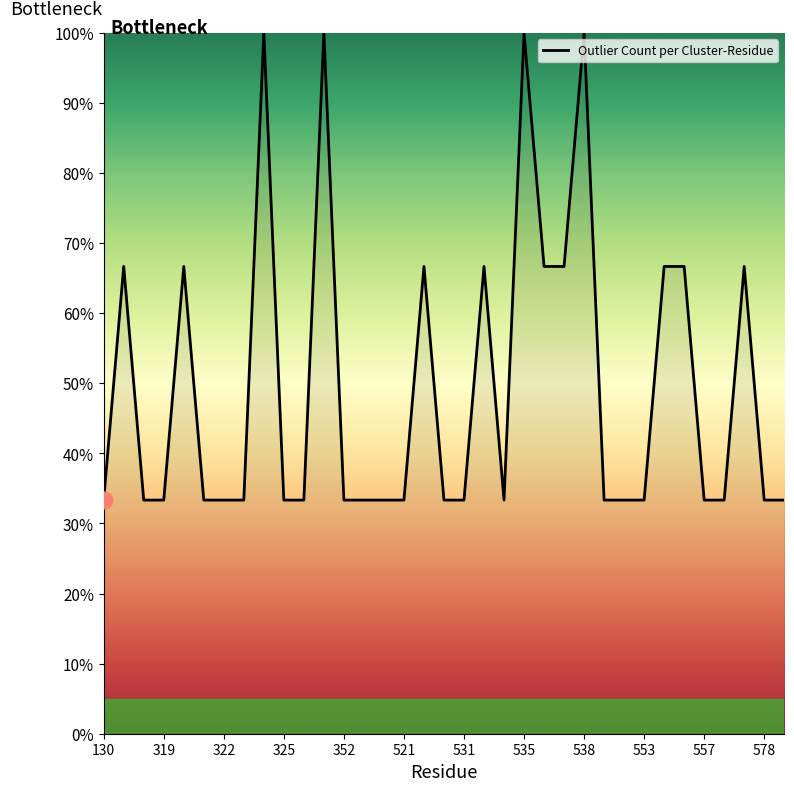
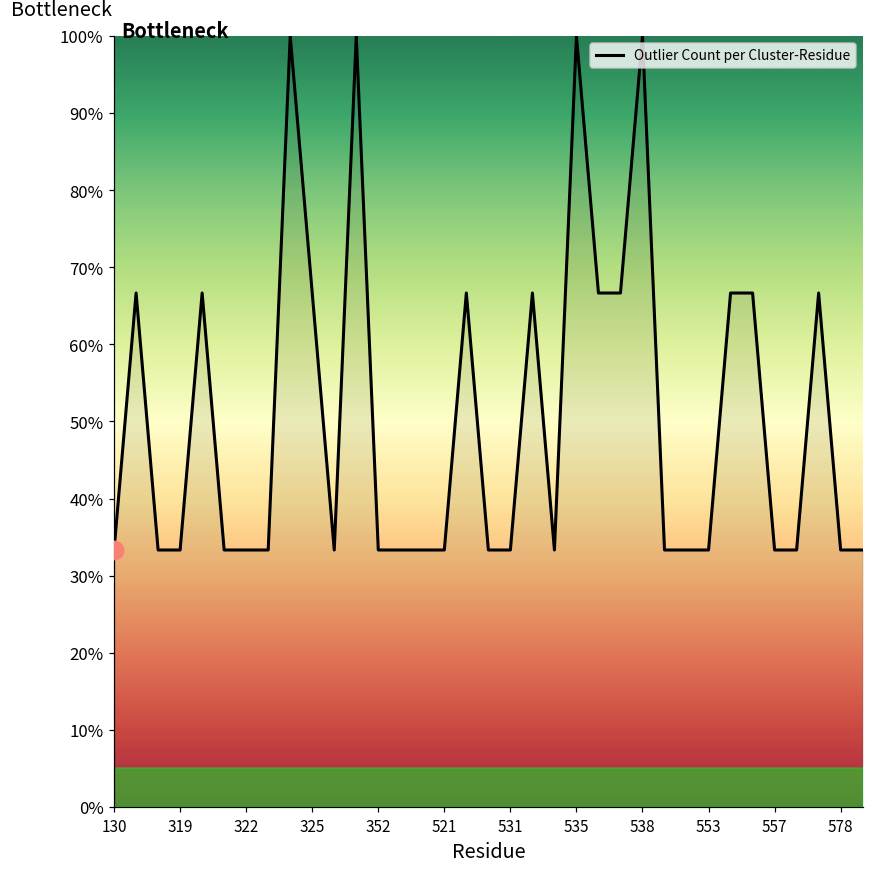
  {
    "Outlier Count per Cluster-Residue": {
      "319": "33%",
      "322": "33%",
-     "325": "33%",
+     "325": "67%",
      "352": "33%",
      "521": "33%",
      "531": "33%",
      "535": "100%",
      "538": "100%",
      "553": "33%",
      "557": "33%",
      "578": "33%"
    }
  }
